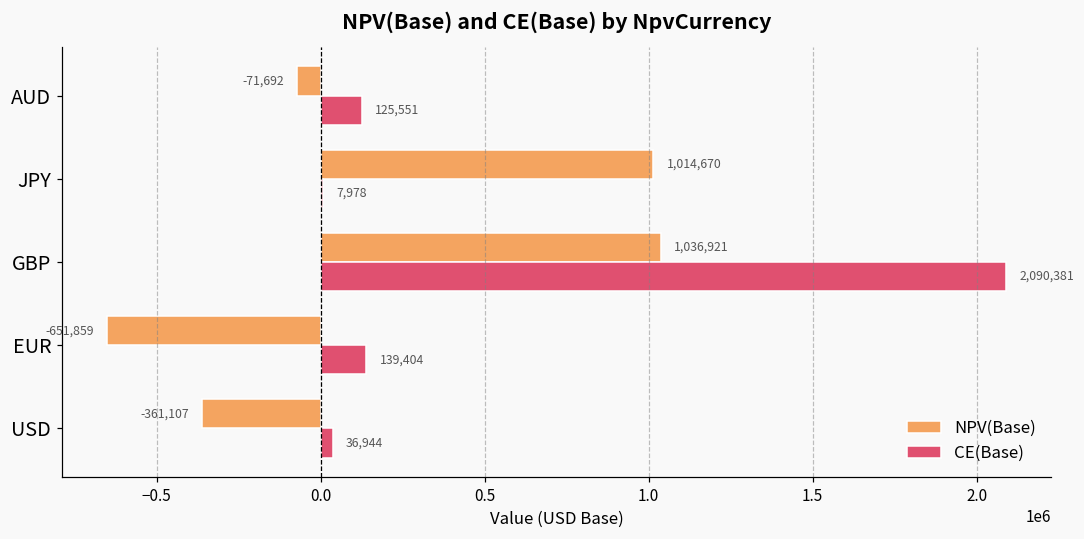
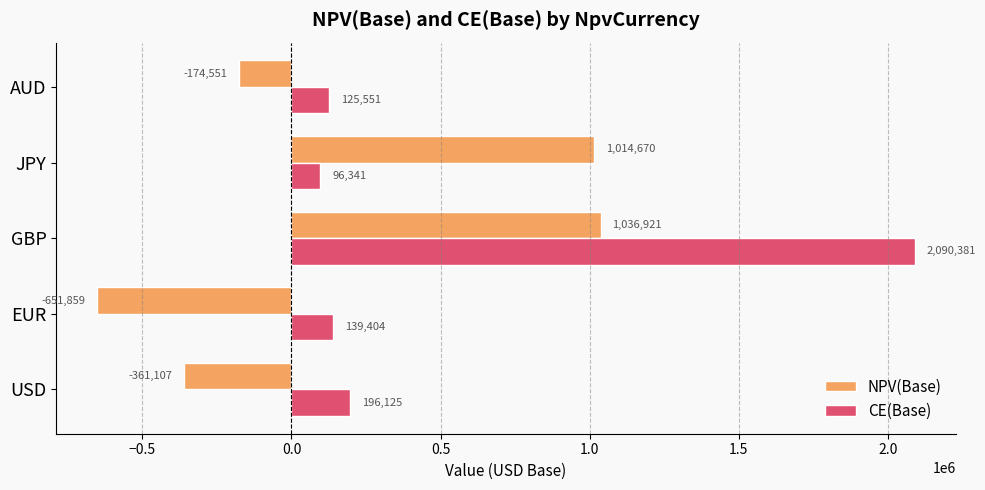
  {
    "NPV(Base)": {
-     "AUD": "-71,692",
+     "AUD": "-174,551",
      "JPY": "1,014,670",
      "GBP": "1,036,921",
      "EUR": "-651,859",
      "USD": "-361,107"
    },
    "CE(Base)": {
      "AUD": "125,551",
-     "JPY": "7,978",
+     "JPY": "96,341",
      "GBP": "2,090,381",
      "EUR": "139,404",
-     "USD": "36,944"
+     "USD": "196,125"
    }
  }
